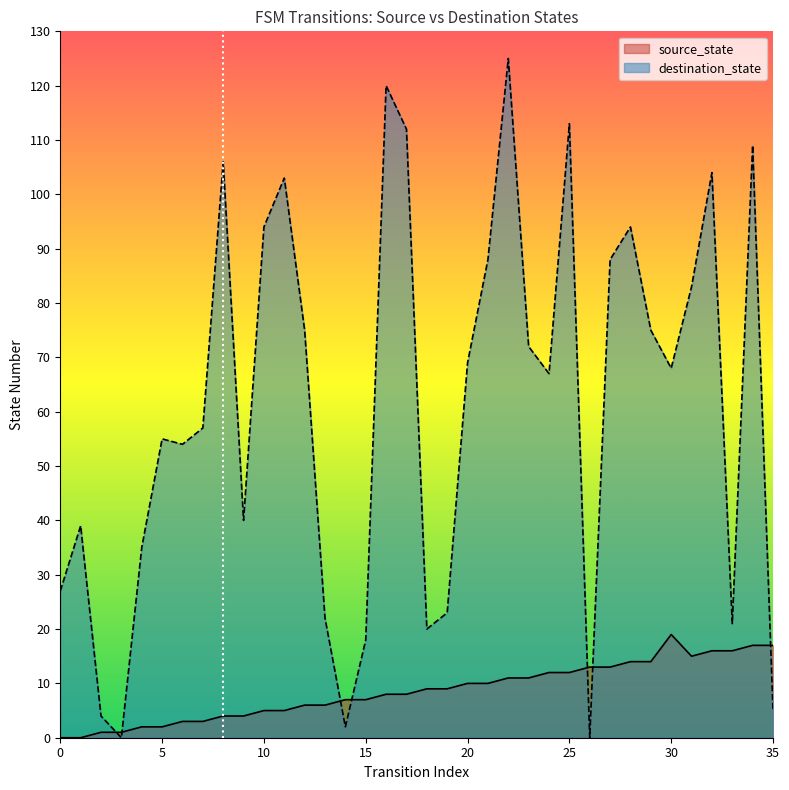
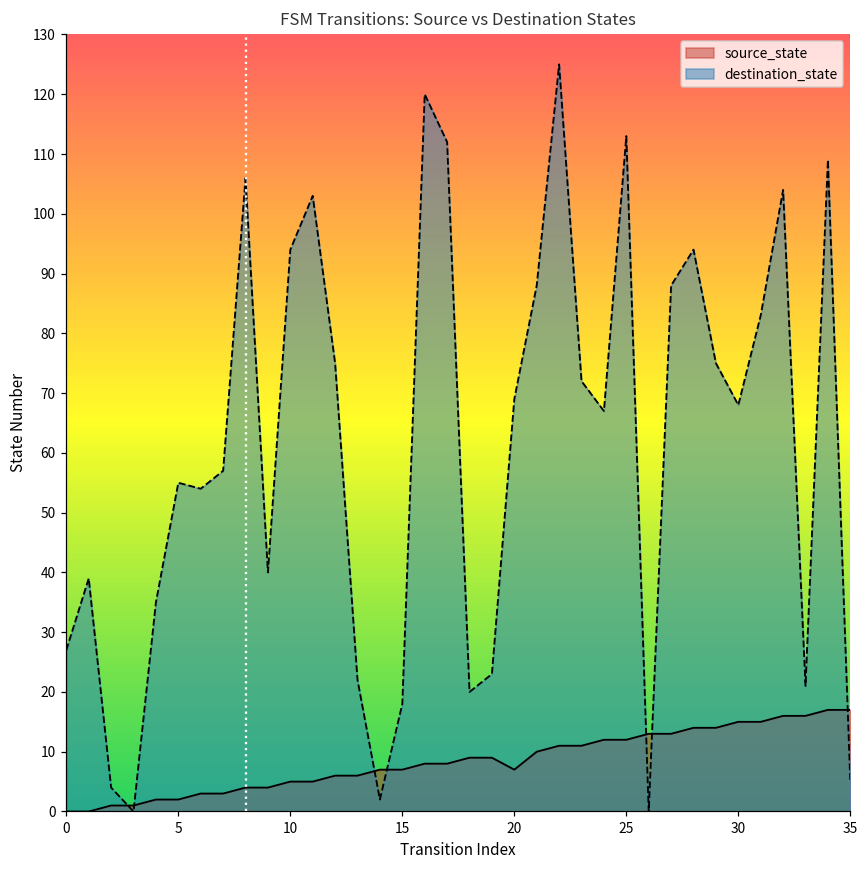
  {
    "source_state": {
      "0": 0,
      "5": 2,
      "10": 5,
      "15": 7,
-     "20": 10,
+     "20": 7,
      "25": 12,
-     "30": 19,
+     "30": 15,
      "35": 17
    },
    "destination_state": {
      "0": 27,
      "5": 55,
      "10": 94,
      "15": 18,
      "20": 69,
      "25": 113,
      "30": 68,
      "35": 5
    }
  }
